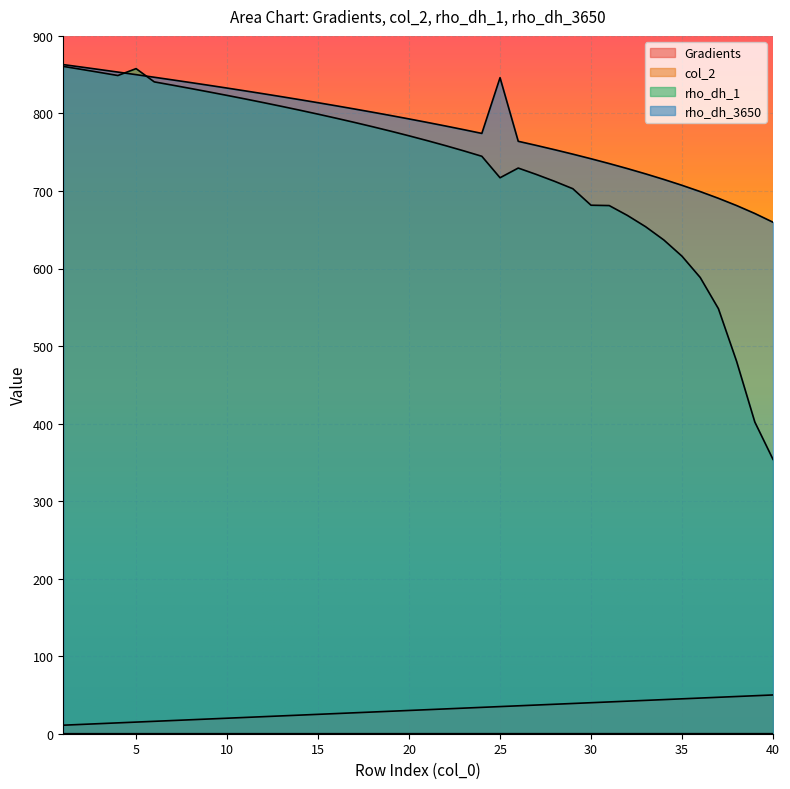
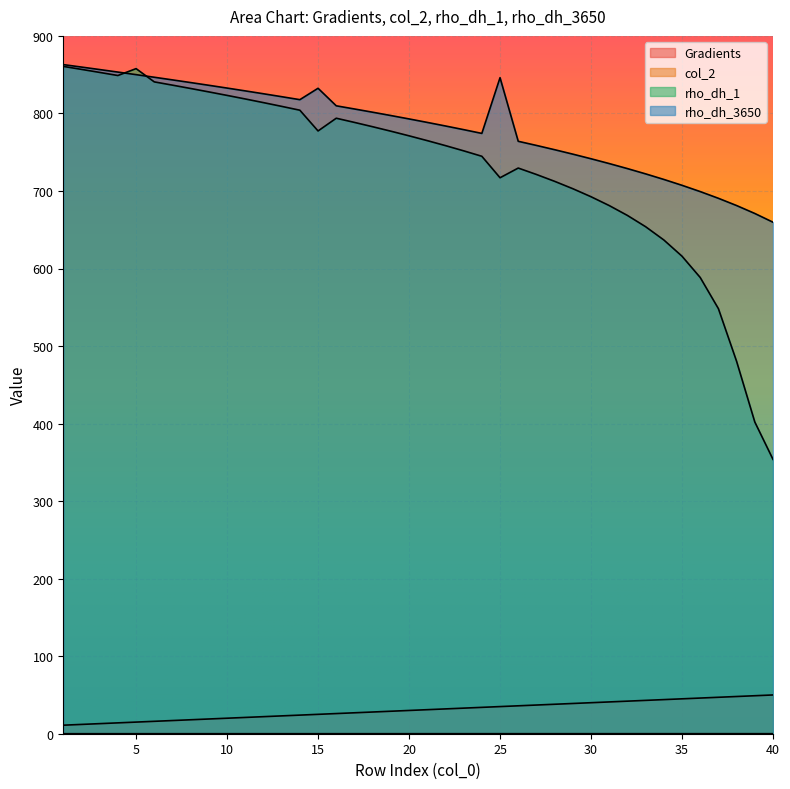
  {
    "rho_dh_1": {
      "5": 860,
      "10": 820,
-     "15": 800,
+     "15": 780,
      "20": 770,
      "25": 720,
-     "30": 680,
+     "30": 690,
      "35": 620,
      "40": 350
    },
    "rho_dh_3650": {
      "5": 850,
      "10": 830,
-     "15": 810,
+     "15": 830,
      "20": 790,
      "25": 850,
      "30": 740,
      "35": 710,
      "40": 660
    }
  }
